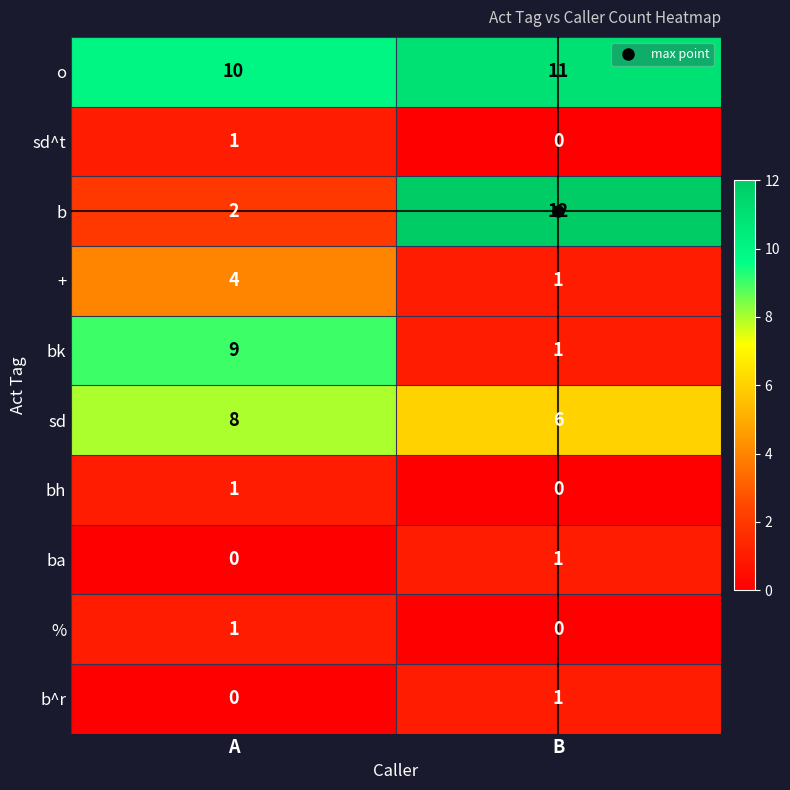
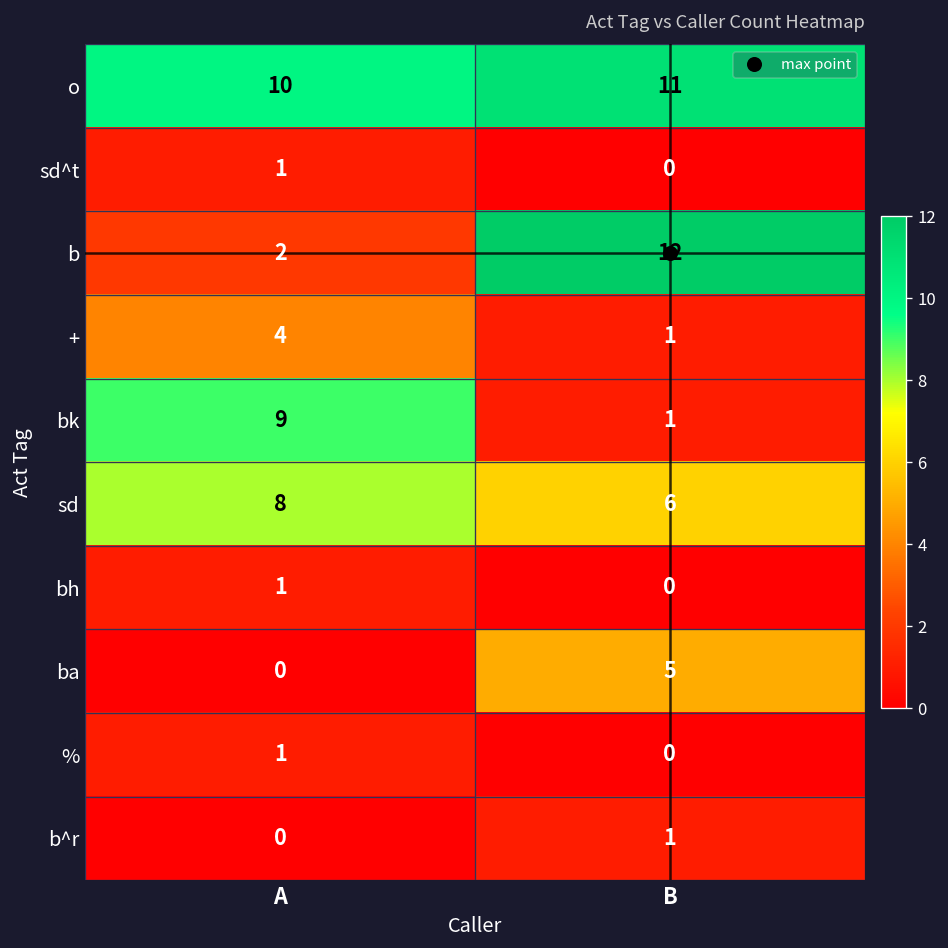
  {
    "o": {
      "A": 10,
      "B": 11
    },
    "sd^t": {
      "A": 1,
      "B": 0
    },
    "b": {
      "A": 2
    },
    "+": {
      "A": 4,
      "B": 1
    },
    "bk": {
      "A": 9,
      "B": 1
    },
    "sd": {
      "A": 8,
      "B": 6
    },
    "bh": {
      "A": 1,
      "B": 0
    },
    "ba": {
      "A": 0,
-     "B": 1
+     "B": 5
    },
    "%": {
      "A": 1,
      "B": 0
    },
    "b^r": {
      "A": 0,
      "B": 1
    }
  }
